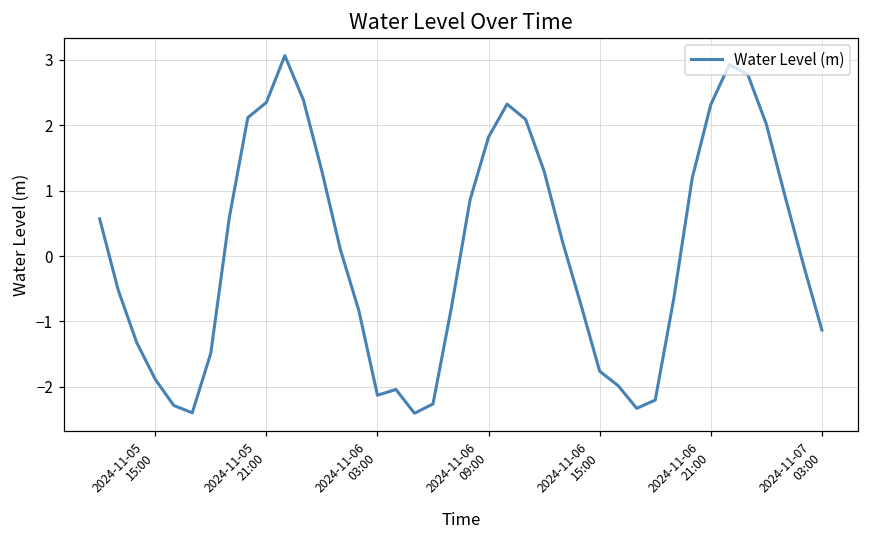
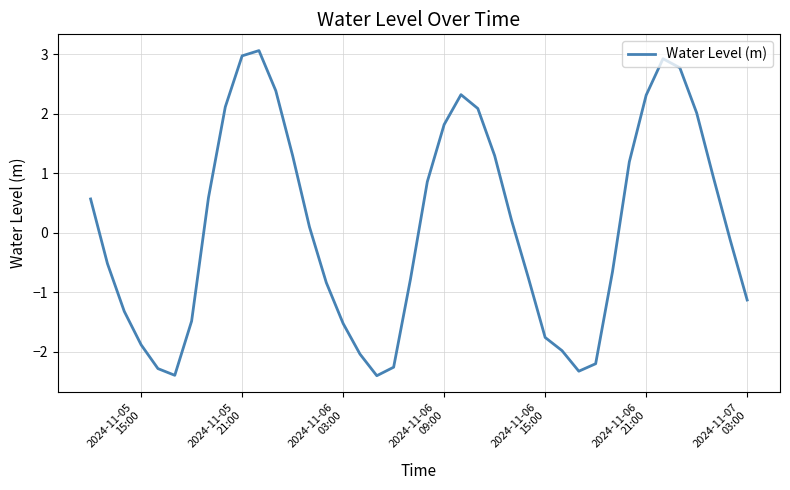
  {
    "2024-11-05 15:00": -1.9,
-   "2024-11-05 21:00": 2.3,
-   "2024-11-06 03:00": -2.1,
+   "2024-11-05 21:00": 3.0,
+   "2024-11-06 03:00": -1.5,
    "2024-11-06 09:00": 1.8,
    "2024-11-06 15:00": -1.8,
    "2024-11-06 21:00": 2.3,
    "2024-11-07 03:00": -1.1
  }
